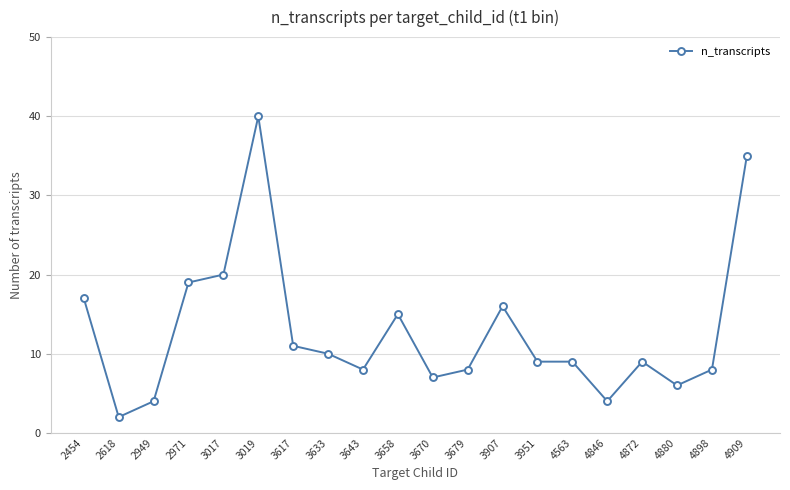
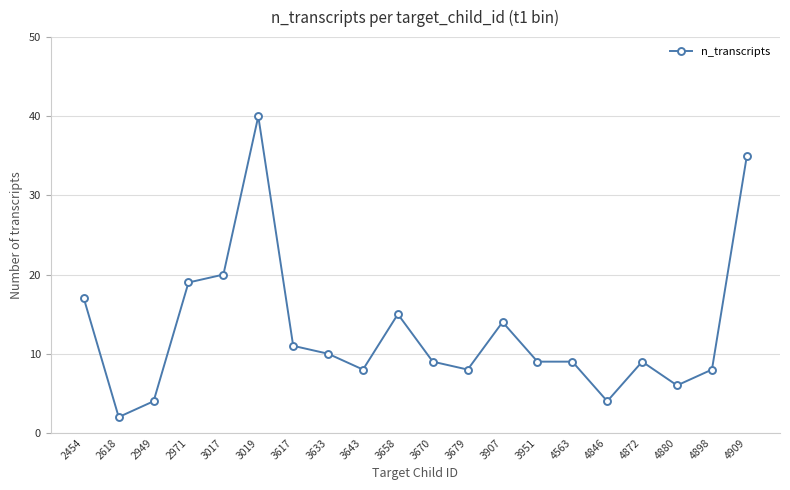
  {
    "2454": 17,
    "2618": 2,
    "2949": 4,
    "2971": 19,
    "3017": 20,
    "3019": 40,
    "3617": 11,
    "3633": 10,
    "3643": 8,
    "3658": 15,
-   "3670": 7,
+   "3670": 9,
    "3679": 8,
-   "3907": 16,
+   "3907": 14,
    "3951": 9,
    "4563": 9,
    "4846": 4,
    "4872": 9,
    "4880": 6,
    "4898": 8,
    "4909": 35
  }
